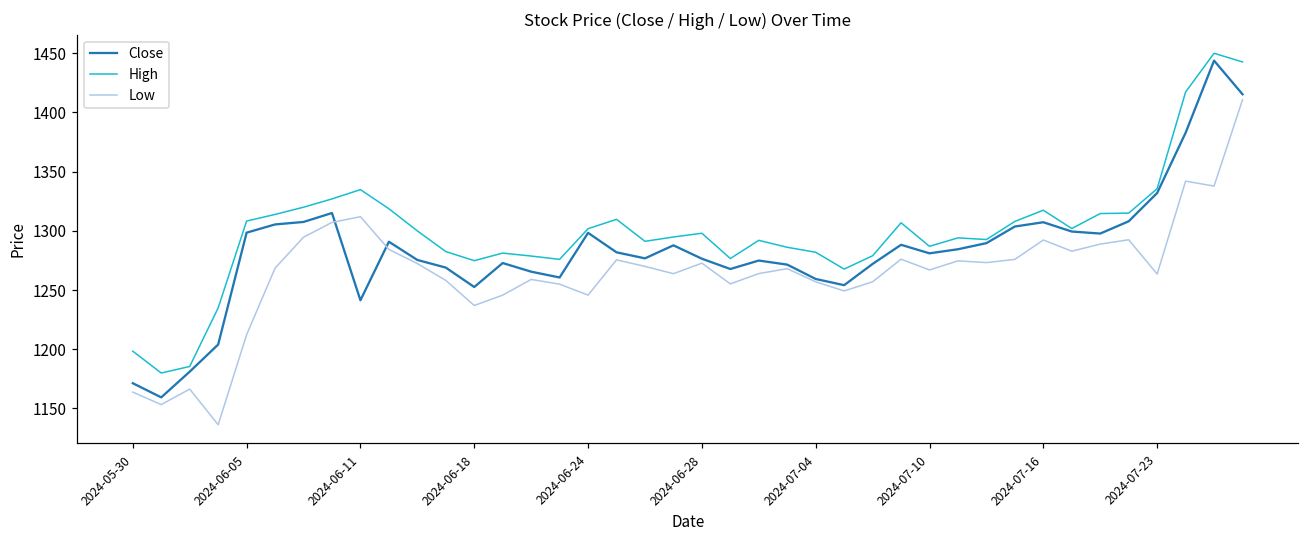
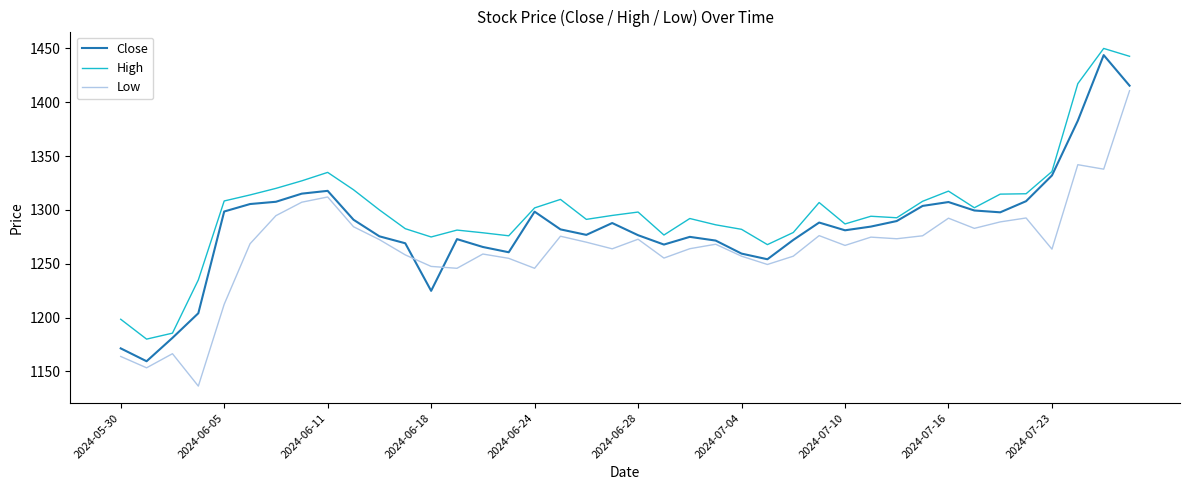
  {
    "Close": {
      "2024-05-30": 1171,
      "2024-06-05": 1299,
-     "2024-06-11": 1241,
-     "2024-06-18": 1253,
+     "2024-06-11": 1318,
+     "2024-06-18": 1225,
      "2024-06-24": 1298,
      "2024-06-28": 1277,
      "2024-07-04": 1259,
      "2024-07-10": 1281,
      "2024-07-16": 1307,
      "2024-07-23": 1332
    },
    "High": {
      "2024-05-30": 1198,
      "2024-06-05": 1308,
      "2024-06-11": 1335,
      "2024-06-18": 1275,
      "2024-06-24": 1302,
      "2024-06-28": 1298,
      "2024-07-04": 1282,
      "2024-07-10": 1287,
      "2024-07-16": 1317,
      "2024-07-23": 1336
    },
    "Low": {
      "2024-05-30": 1164,
      "2024-06-05": 1212,
      "2024-06-11": 1312,
-     "2024-06-18": 1237,
+     "2024-06-18": 1248,
      "2024-06-24": 1246,
      "2024-06-28": 1273,
      "2024-07-04": 1257,
      "2024-07-10": 1267,
      "2024-07-16": 1292,
      "2024-07-23": 1264
    }
  }
